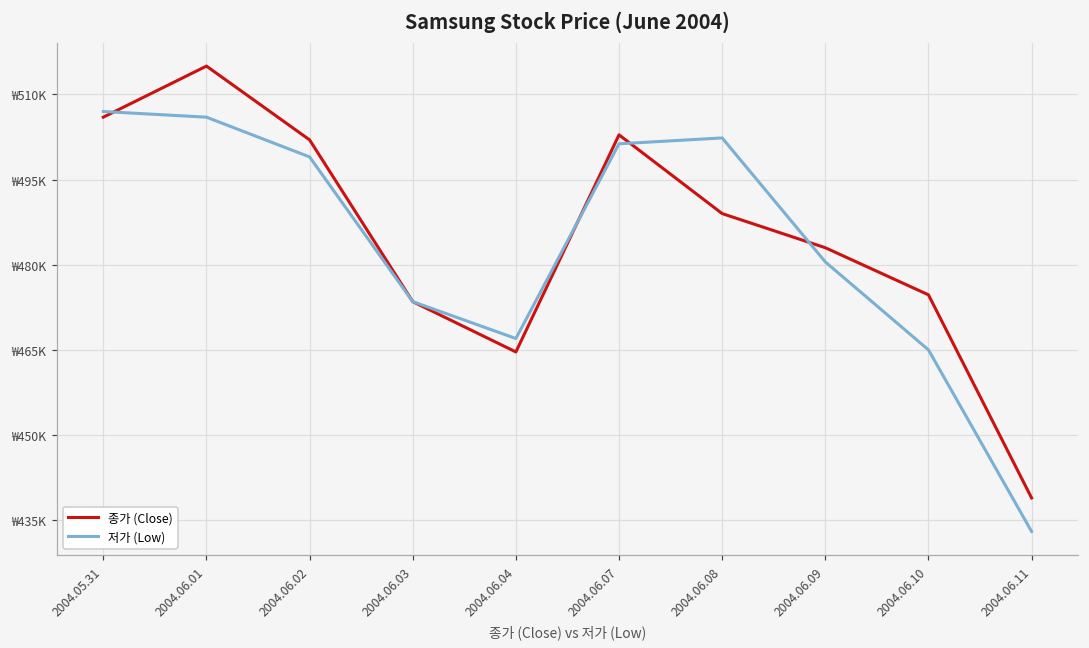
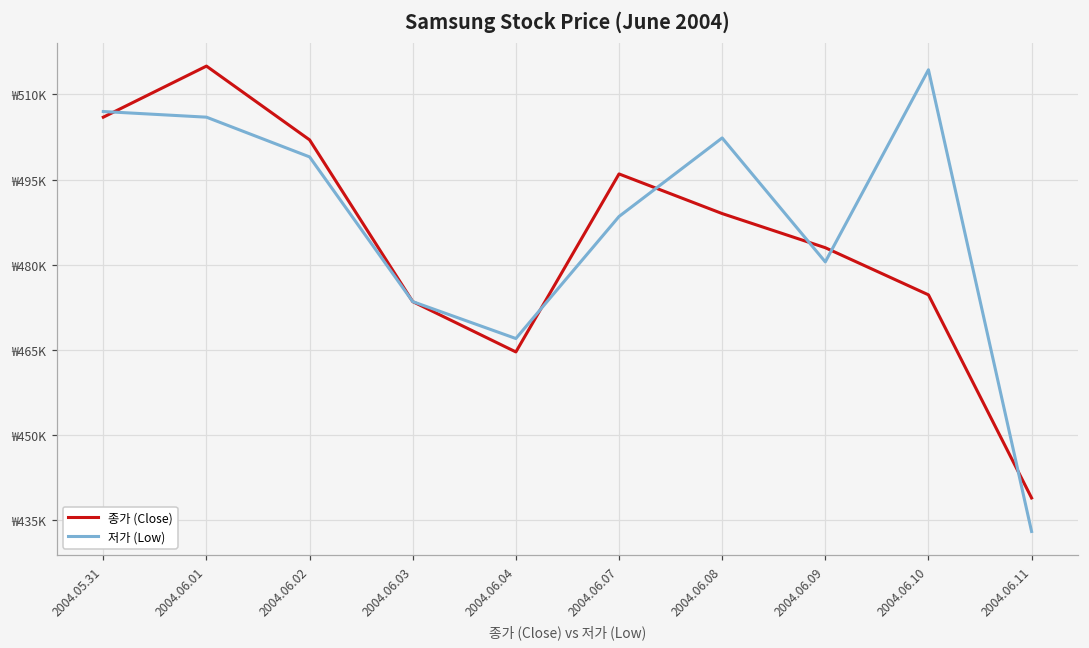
  {
    "종가 (Close)": {
      "2004.05.31": "₩506000",
      "2004.06.01": "₩515000",
      "2004.06.02": "₩502000",
      "2004.06.04": "₩465000",
-     "2004.06.07": "₩503000",
+     "2004.06.07": "₩496000",
      "2004.06.08": "₩489000",
      "2004.06.09": "₩483000",
      "2004.06.10": "₩475000",
      "2004.06.11": "₩439000"
    },
    "저가 (Low)": {
      "2004.05.31": "₩507000",
      "2004.06.01": "₩506000",
      "2004.06.02": "₩499000",
      "2004.06.04": "₩467000",
-     "2004.06.07": "₩501000",
+     "2004.06.07": "₩489000",
      "2004.06.08": "₩502000",
      "2004.06.09": "₩481000",
-     "2004.06.10": "₩465000",
+     "2004.06.10": "₩514000",
      "2004.06.11": "₩433000"
    }
  }
